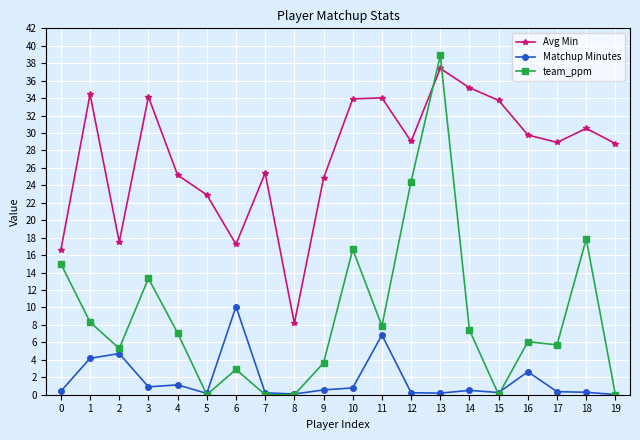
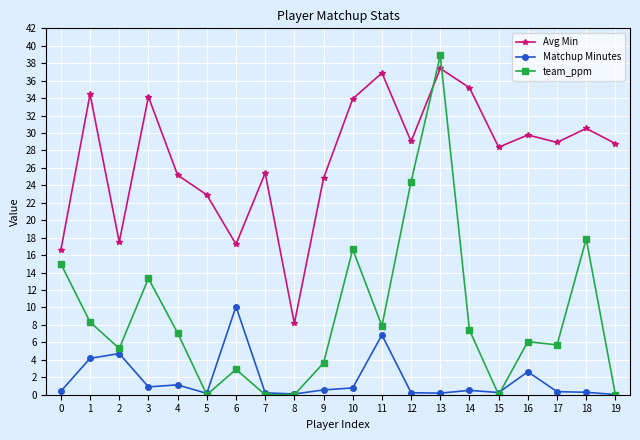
  {
    "Avg Min": {
      "0": 17,
      "1": 34,
      "2": 18,
      "3": 34,
      "4": 25,
      "5": 23,
      "6": 17,
      "7": 25,
      "8": 8,
      "9": 25,
      "10": 34,
-     "11": 34,
+     "11": 37,
      "12": 29,
      "13": 37,
      "14": 35,
-     "15": 34,
+     "15": 28,
      "16": 30,
      "17": 29,
      "18": 31,
      "19": 29
    },
    "Matchup Minutes": {
      "0": 0,
      "1": 4,
      "2": 5,
      "3": 1,
      "4": 1,
      "6": 10,
      "9": 1,
      "10": 1,
      "11": 7,
      "12": 0,
      "13": 0,
      "14": 1,
      "16": 3,
      "17": 0,
      "18": 0
    },
    "team_ppm": {
      "0": 15,
      "1": 8,
      "2": 5,
      "3": 13,
      "4": 7,
      "6": 3,
      "9": 4,
      "10": 17,
      "11": 8,
      "12": 24,
      "13": 39,
      "14": 7,
      "16": 6,
      "17": 6,
      "18": 18
    }
  }
